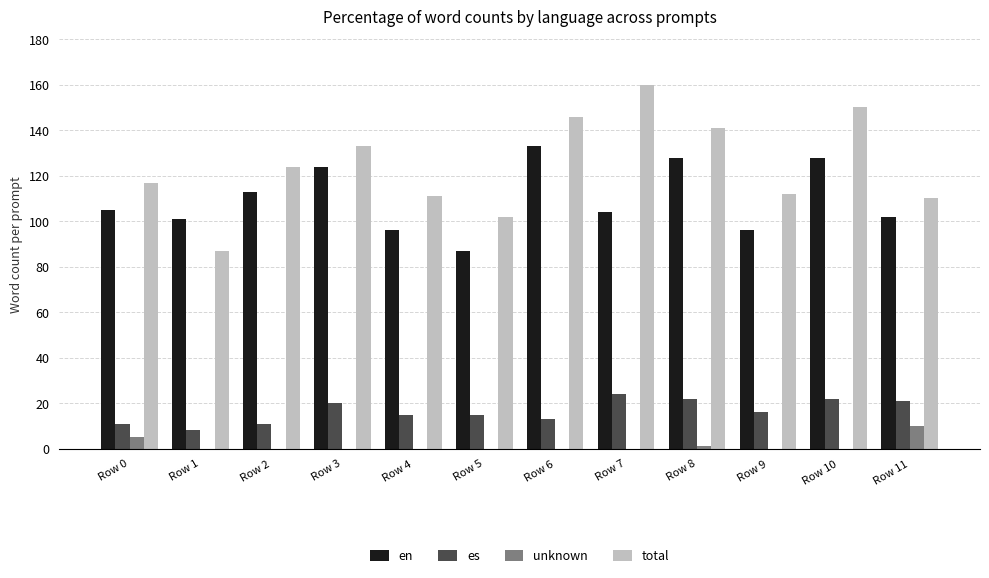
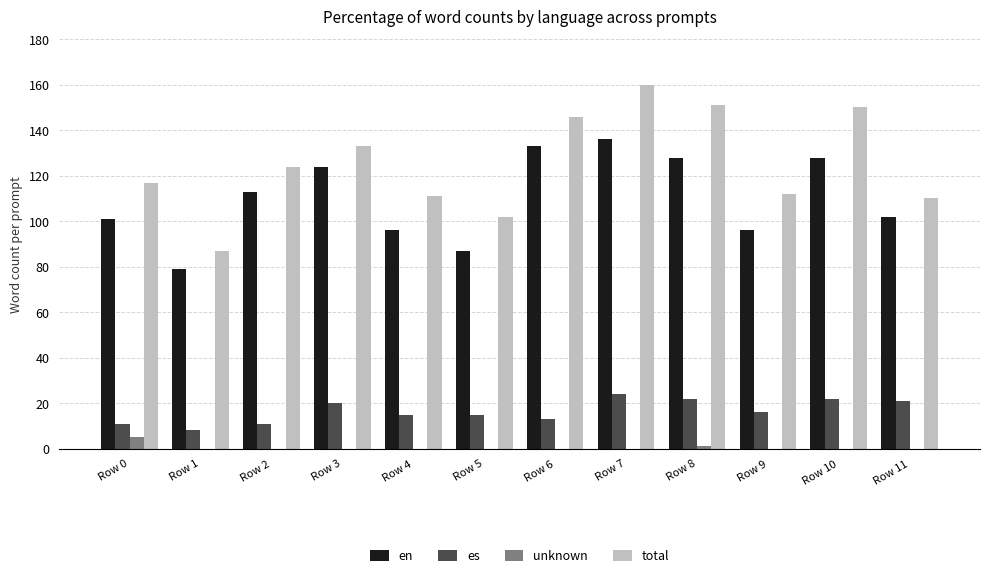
  {
    "en": {
-     "Row 0": 105,
-     "Row 1": 101,
+     "Row 0": 101,
+     "Row 1": 79,
      "Row 2": 113,
      "Row 3": 124,
      "Row 4": 96,
      "Row 5": 87,
      "Row 6": 133,
-     "Row 7": 104,
+     "Row 7": 136,
      "Row 8": 128,
      "Row 9": 96,
      "Row 10": 128,
      "Row 11": 102
    },
    "es": {
      "Row 0": 11,
      "Row 1": 8,
      "Row 2": 11,
      "Row 3": 20,
      "Row 4": 15,
      "Row 5": 15,
      "Row 6": 13,
      "Row 7": 24,
      "Row 8": 22,
      "Row 9": 16,
      "Row 10": 22,
      "Row 11": 21
    },
    "unknown": {
      "Row 0": 5,
      "Row 1": 0,
      "Row 2": 0,
      "Row 3": 0,
      "Row 4": 0,
      "Row 5": 0,
      "Row 6": 0,
      "Row 7": 0,
      "Row 9": 0,
      "Row 10": 0,
-     "Row 11": 10
+     "Row 11": 0
    },
    "total": {
      "Row 0": 117,
      "Row 1": 87,
      "Row 2": 124,
      "Row 3": 133,
      "Row 4": 111,
      "Row 5": 102,
      "Row 6": 146,
      "Row 7": 160,
-     "Row 8": 141,
+     "Row 8": 151,
      "Row 9": 112,
      "Row 10": 150,
      "Row 11": 110
    }
  }
